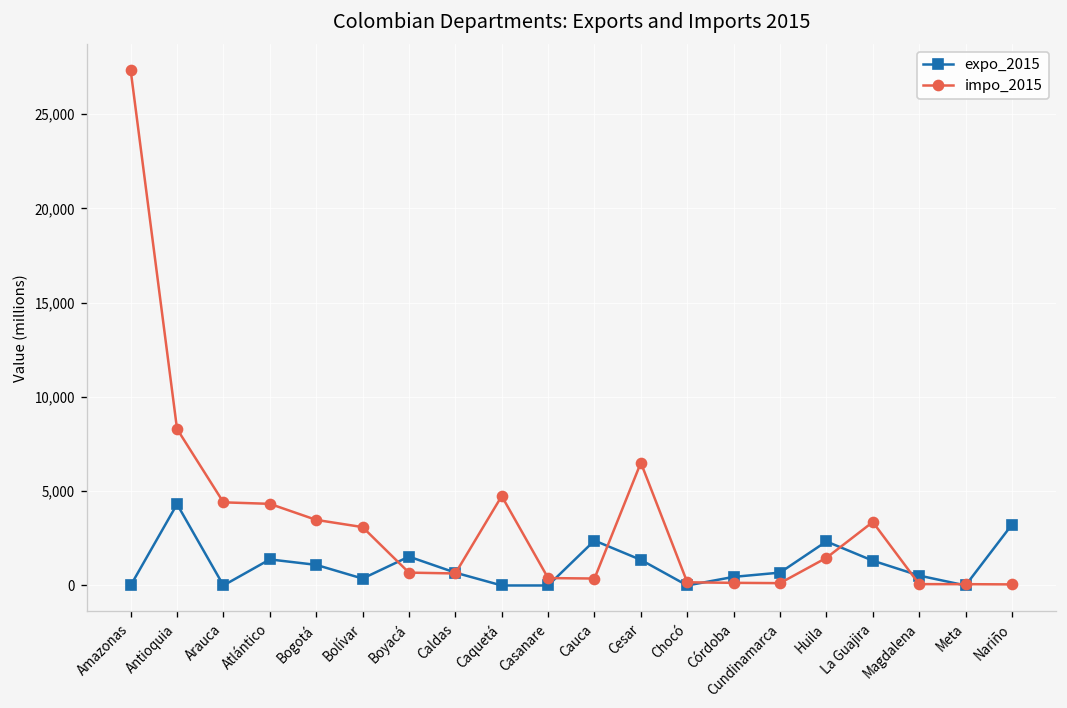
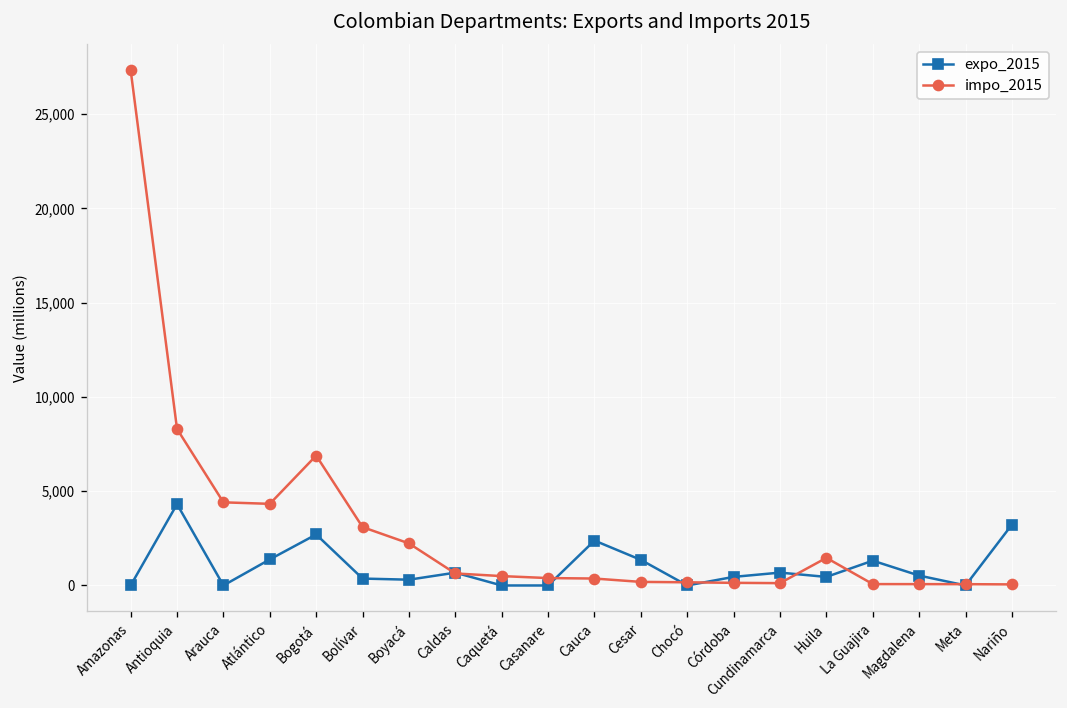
  {
    "expo_2015": {
      "Amazonas": "0",
      "Antioquia": "4,300",
      "Arauca": "0",
      "Atlántico": "1,400",
-     "Bogotá": "1,100",
+     "Bogotá": "2,700",
      "Bolívar": "400",
-     "Boyacá": "1,500",
+     "Boyacá": "300",
      "Caquetá": "0",
      "Casanare": "0",
      "Cauca": "2,400",
      "Cesar": "1,400",
      "Chocó": "0",
      "Córdoba": "500",
      "Cundinamarca": "700",
-     "Huila": "2,300",
+     "Huila": "500",
      "La Guajira": "1,300",
      "Magdalena": "500",
      "Nariño": "3,200"
    },
    "impo_2015": {
      "Amazonas": "27,300",
      "Antioquia": "8,300",
      "Arauca": "4,400",
      "Atlántico": "4,300",
-     "Bogotá": "3,500",
+     "Bogotá": "6,900",
      "Bolívar": "3,100",
-     "Boyacá": "700",
-     "Caquetá": "4,700",
+     "Boyacá": "2,200",
+     "Caquetá": "500",
      "Casanare": "400",
      "Cauca": "400",
-     "Cesar": "6,500",
+     "Cesar": "200",
      "Chocó": "200",
      "Córdoba": "100",
      "Cundinamarca": "100",
      "Huila": "1,500",
-     "La Guajira": "3,400",
+     "La Guajira": "100",
      "Magdalena": "100",
      "Nariño": "100"
    }
  }
